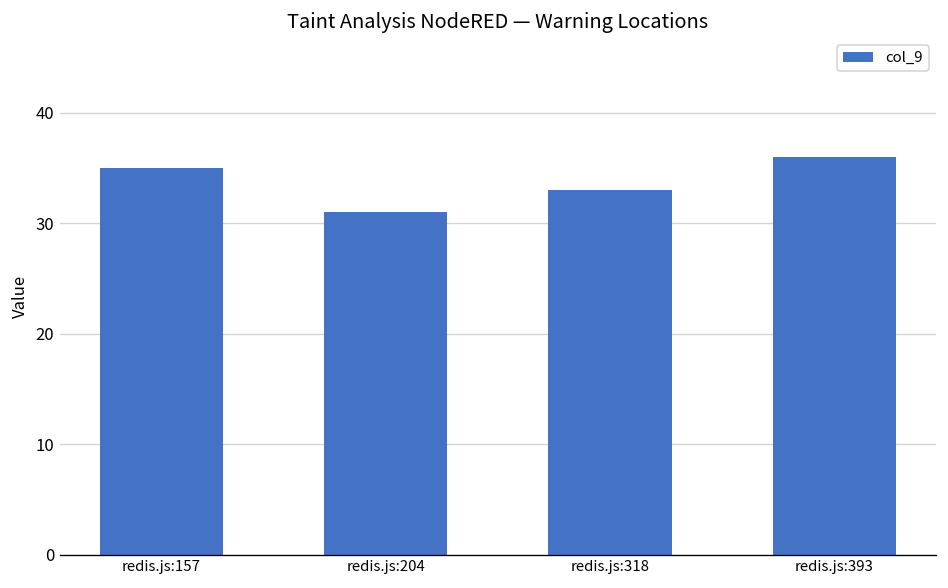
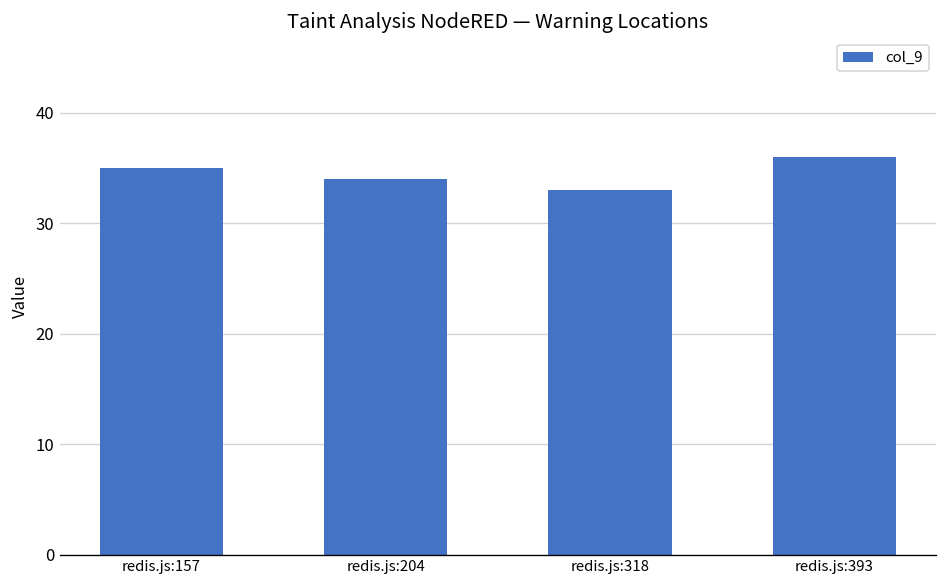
  {
    "redis.js:157": 35,
-   "redis.js:204": 31,
+   "redis.js:204": 34,
    "redis.js:318": 33,
    "redis.js:393": 36
  }
